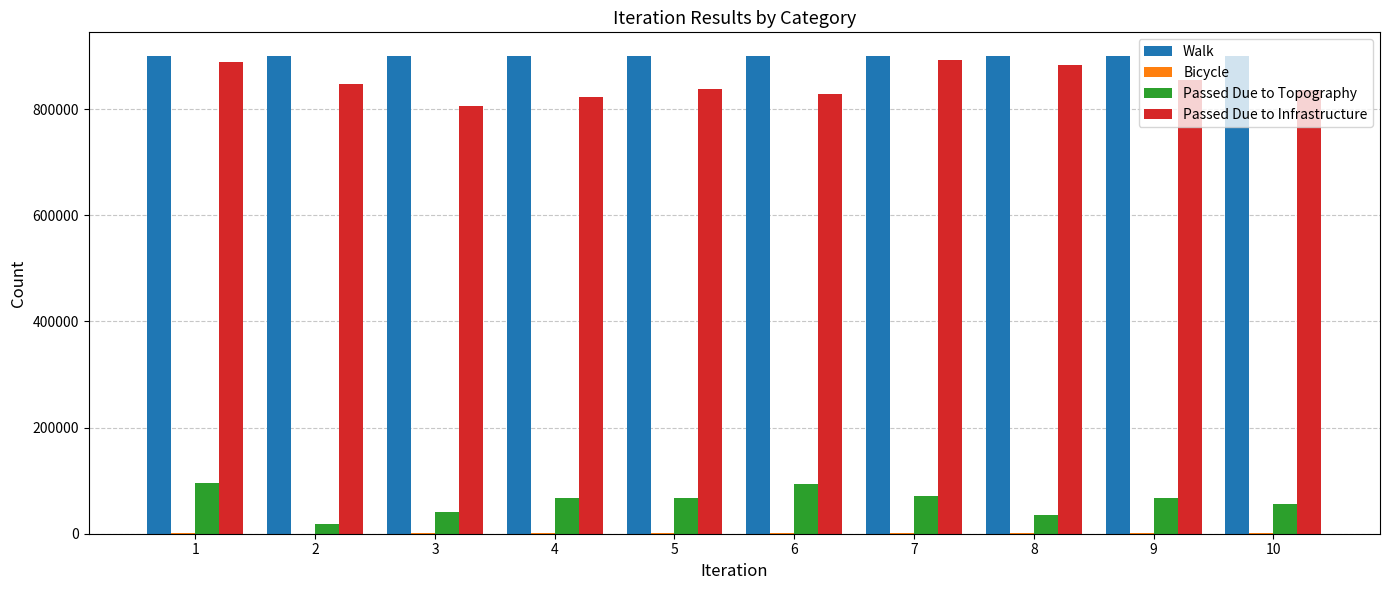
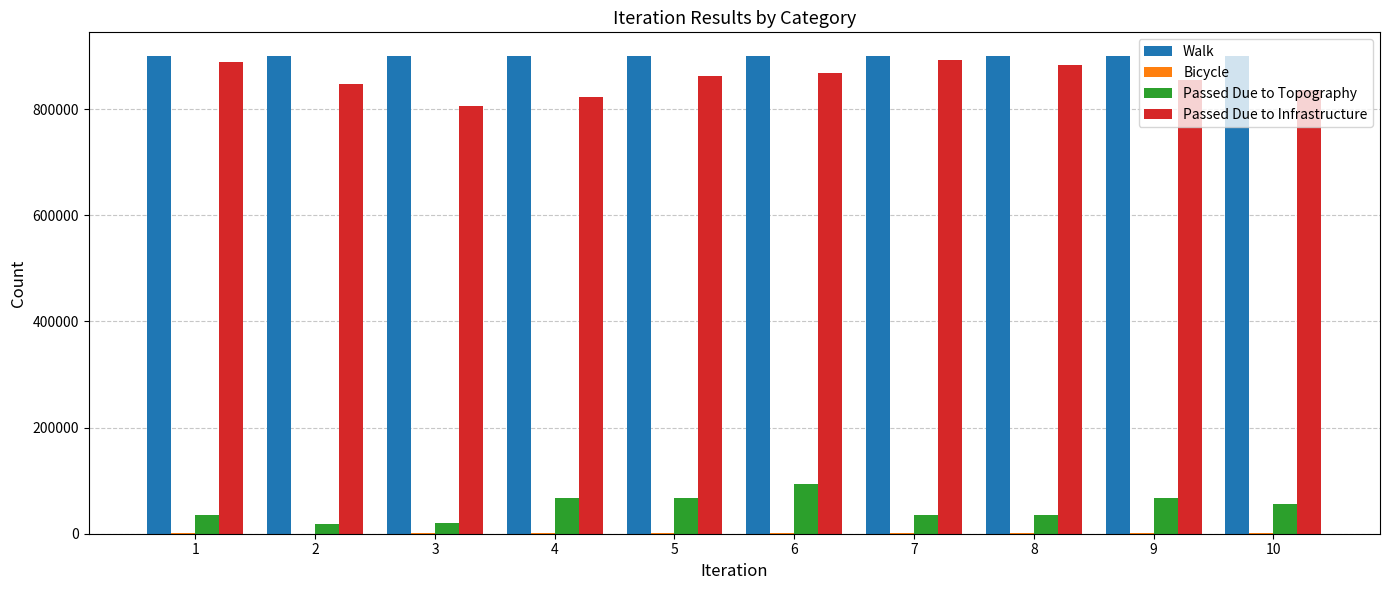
  {
    "Walk": {
      "1": 900000,
      "2": 900000,
      "3": 900000,
      "4": 900000,
      "5": 900000,
      "6": 900000,
      "7": 900000,
      "8": 900000,
      "9": 900000
    },
    "Passed Due to Topography": {
-     "1": 100000,
+     "1": 40000,
      "2": 20000,
-     "3": 40000,
+     "3": 20000,
      "4": 70000,
      "5": 70000,
      "6": 90000,
-     "7": 70000,
+     "7": 40000,
      "8": 40000,
      "9": 70000,
      "10": 60000
    },
    "Passed Due to Infrastructure": {
      "1": 890000,
      "2": 850000,
      "3": 810000,
      "4": 820000,
-     "5": 840000,
-     "6": 830000,
+     "5": 860000,
+     "6": 870000,
      "7": 890000,
      "8": 880000
    }
  }
